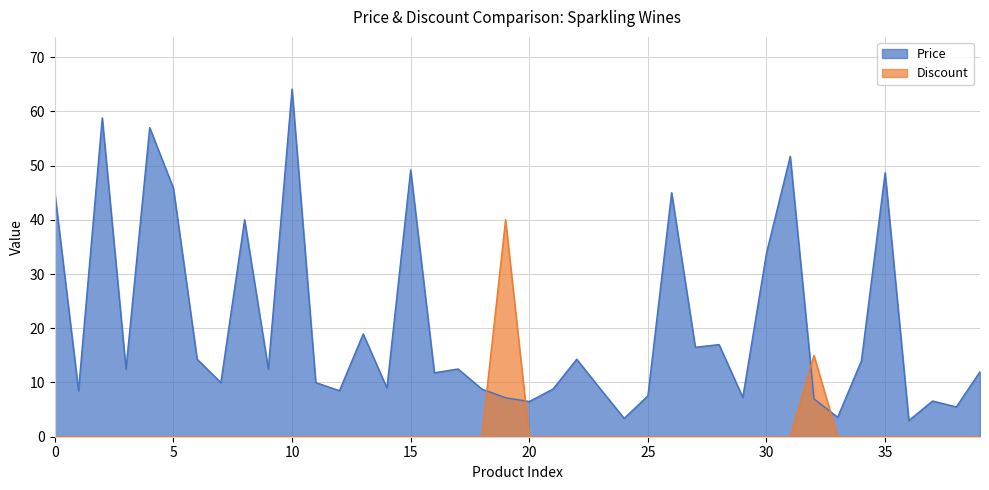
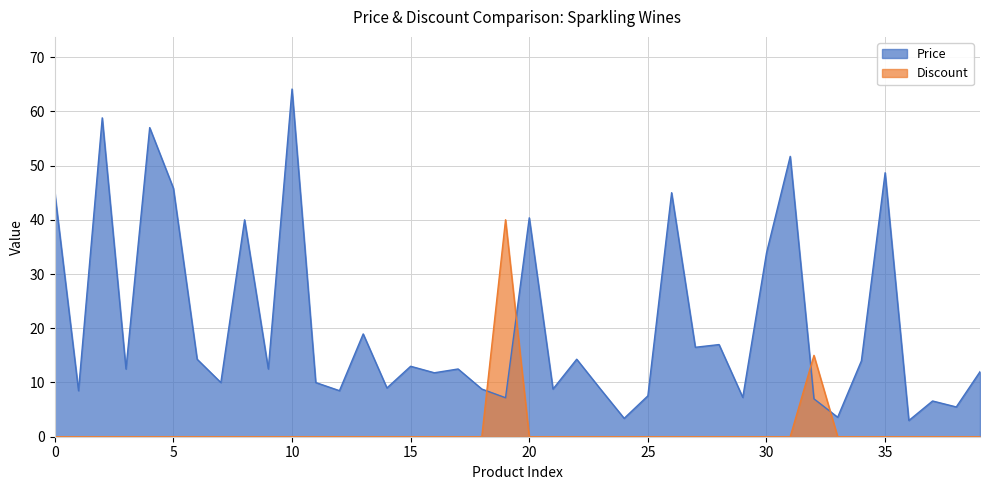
  {
    "Price": {
      "0": 45,
      "5": 46,
      "10": 64,
-     "15": 49,
-     "20": 6,
+     "15": 13,
+     "20": 40,
      "25": 8,
      "30": 34,
      "35": 49
    },
    "Discount": {
      "0": 0,
      "5": 0,
      "10": 0,
      "15": 0,
      "20": 0,
      "25": 0,
      "30": 0,
      "35": 0
    }
  }
